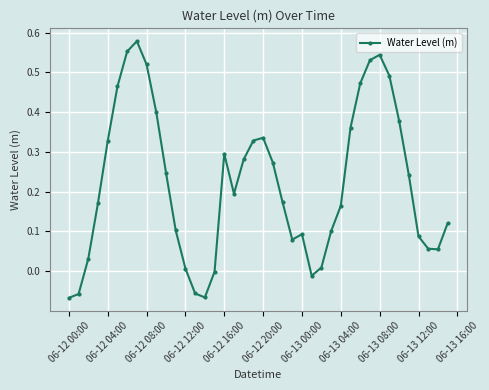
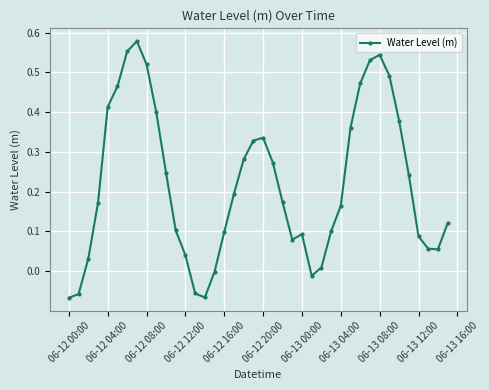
  {
    "06-12 00:00": -0.07,
-   "06-12 04:00": 0.33,
+   "06-12 04:00": 0.41,
    "06-12 08:00": 0.52,
-   "06-12 12:00": 0.01,
-   "06-12 16:00": 0.29,
+   "06-12 12:00": 0.04,
+   "06-12 16:00": 0.10,
    "06-12 20:00": 0.34,
    "06-13 00:00": 0.09,
    "06-13 04:00": 0.16,
    "06-13 08:00": 0.54,
    "06-13 12:00": 0.09
  }
